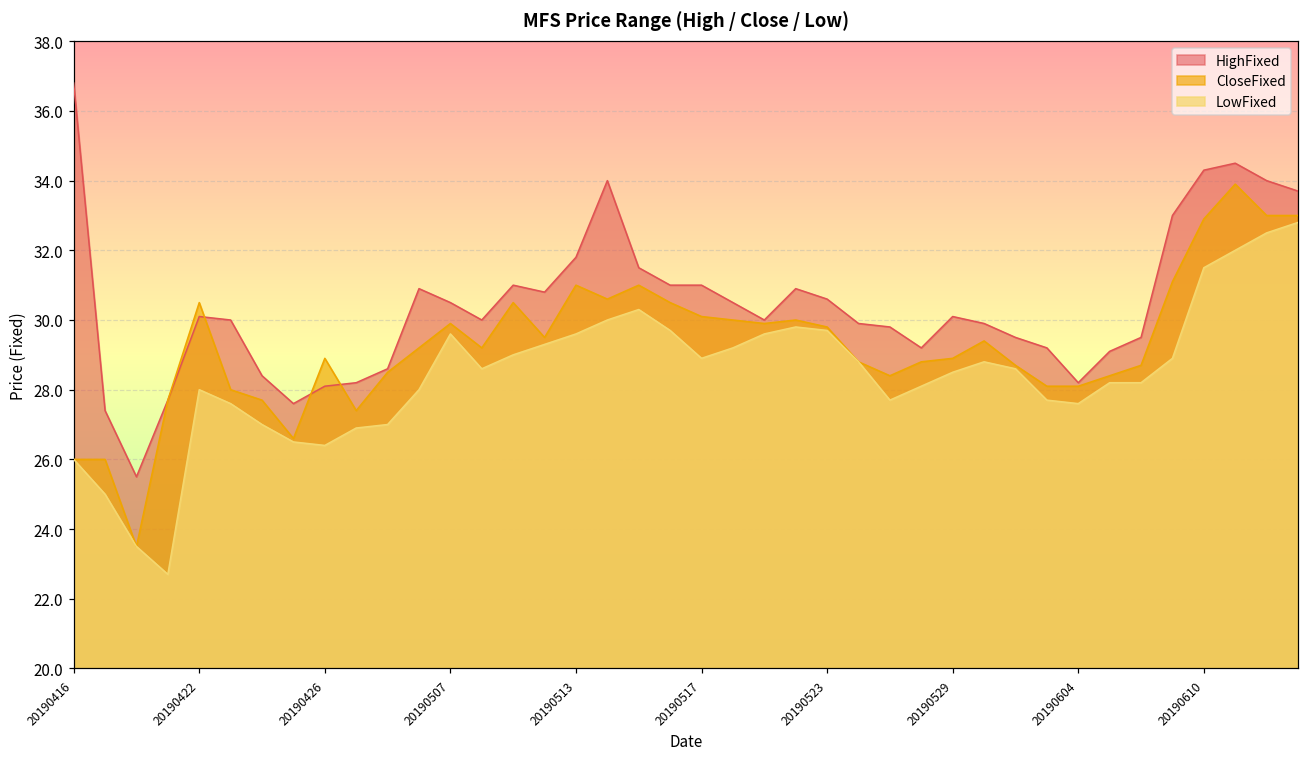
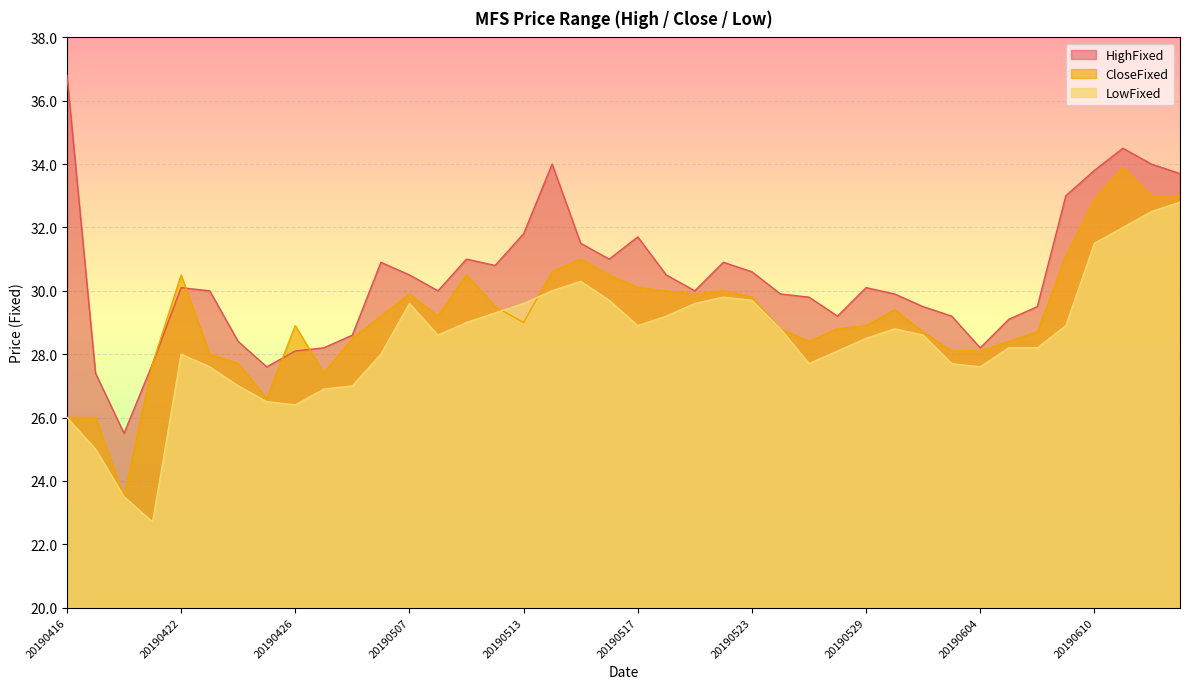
  {
    "HighFixed": {
      "20190416": 36.8,
      "20190422": 30.1,
      "20190426": 28.1,
      "20190507": 30.5,
      "20190513": 31.8,
-     "20190517": 31.0,
+     "20190517": 31.7,
      "20190523": 30.6,
      "20190529": 30.1,
      "20190604": 28.2,
-     "20190610": 34.3
+     "20190610": 33.8
    },
    "CloseFixed": {
      "20190422": 30.5,
      "20190426": 28.9,
      "20190507": 29.9,
-     "20190513": 31,
+     "20190513": 29,
      "20190517": 30.1,
      "20190523": 29.8,
      "20190529": 28.9,
      "20190604": 28.1,
      "20190610": 32.9
    },
    "LowFixed": {
      "20190422": 28.0,
      "20190426": 26.4,
      "20190507": 29.6,
      "20190513": 29.6,
      "20190517": 28.9,
      "20190523": 29.7,
      "20190529": 28.5,
      "20190604": 27.6,
      "20190610": 31.5
    }
  }
